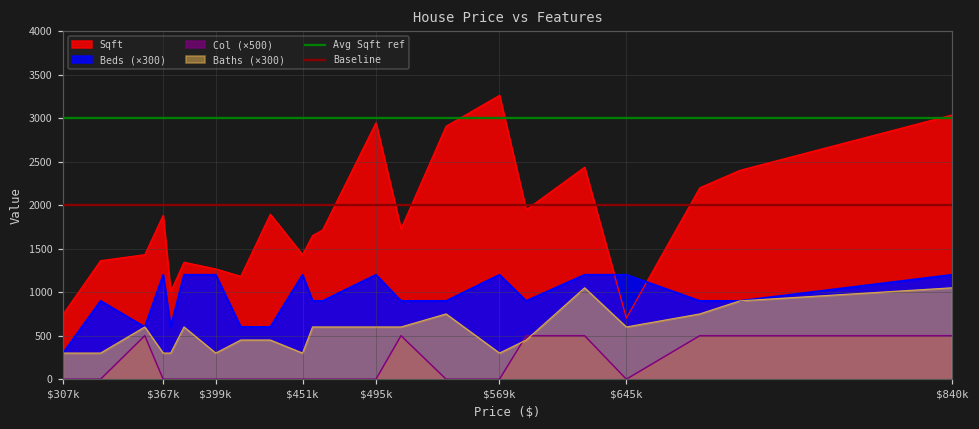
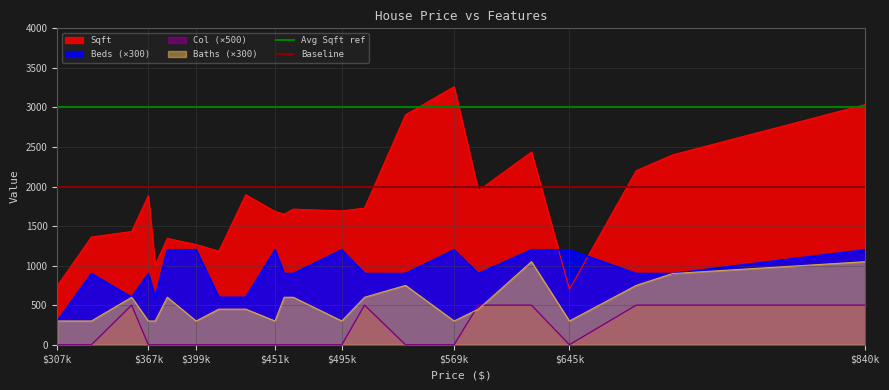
  {
    "Sqft": {
      "$307k": 700,
      "$367k": 1900,
      "$399k": 1300,
-     "$451k": 1400,
-     "$495k": 2900,
+     "$451k": 1700,
+     "$495k": 1700,
      "$569k": 3300,
      "$645k": 700,
      "$840k": 3000
    },
    "Beds (×300)": {
-     "$367k": 1200,
+     "$367k": 900,
      "$399k": 1200,
      "$451k": 1200,
      "$495k": 1200,
      "$569k": 1200,
      "$645k": 1200,
      "$840k": 1200
    },
    "Col (×500)": {
      "$307k": 0,
      "$367k": 0,
      "$399k": 0,
      "$451k": 0,
      "$495k": 0,
      "$569k": 0,
      "$645k": 0,
      "$840k": 500
    },
    "Baths (×300)": {
      "$367k": 300,
      "$399k": 300,
      "$451k": 300,
-     "$495k": 600,
+     "$495k": 300,
      "$569k": 300,
-     "$645k": 600,
+     "$645k": 300,
      "$840k": 1100
    }
  }
